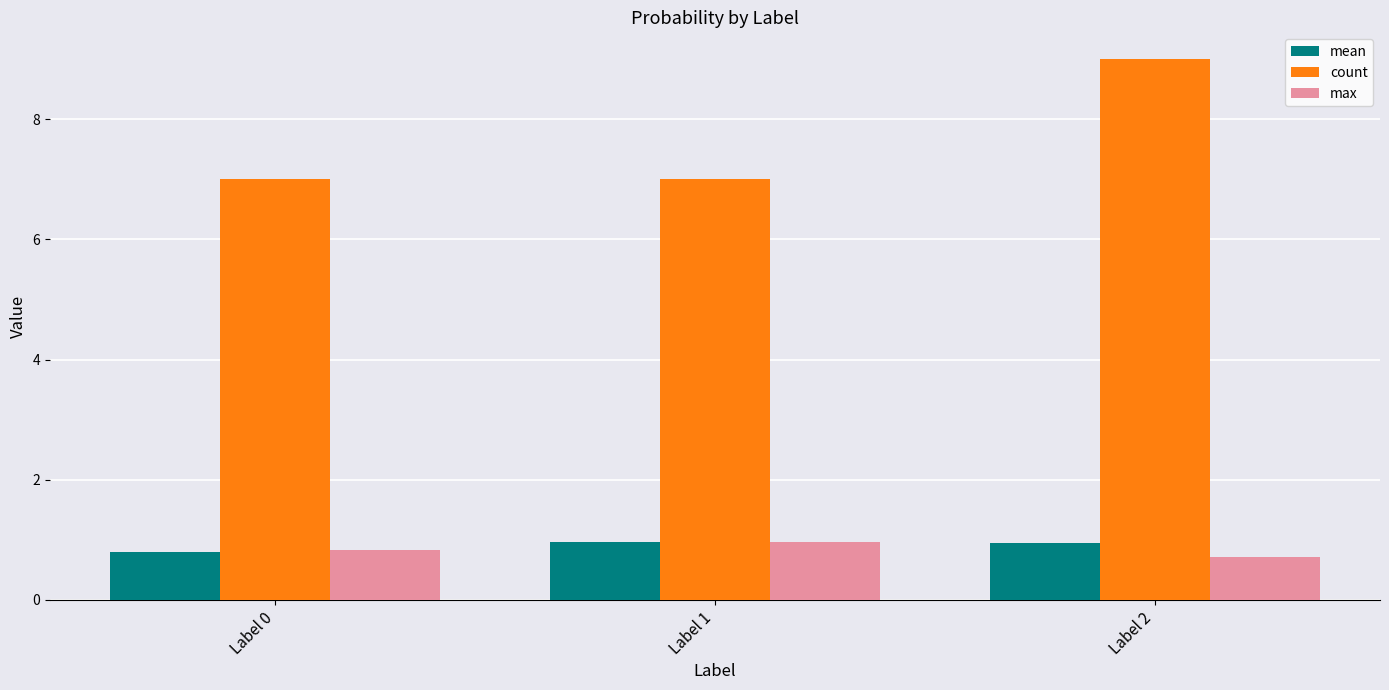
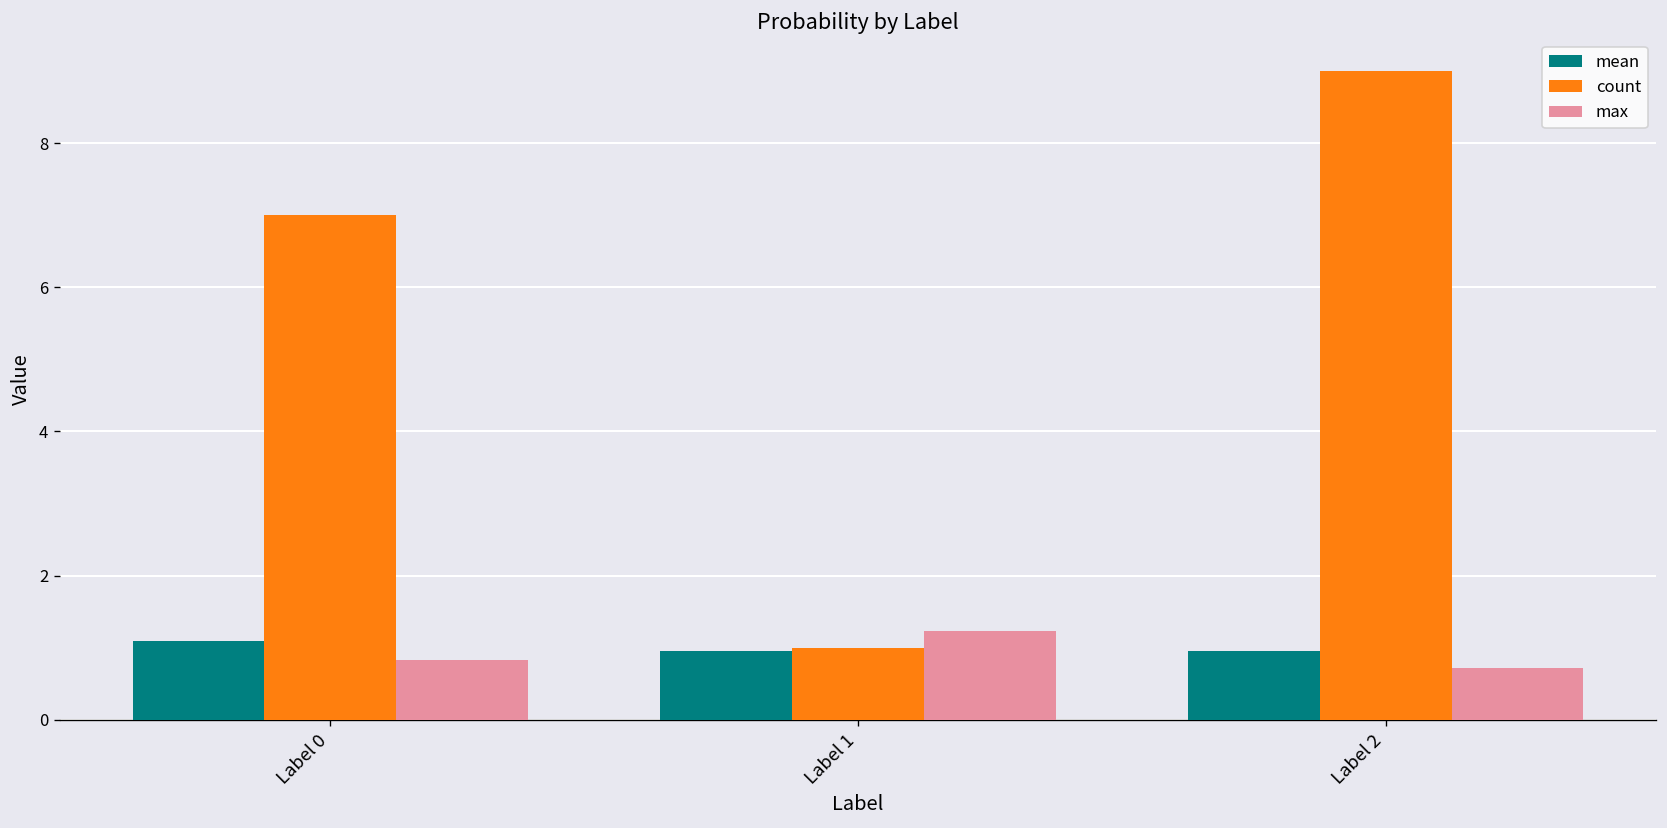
  {
    "mean": {
-     "Label 0": 0.8,
+     "Label 0": 1.1,
      "Label 1": 1.0,
      "Label 2": 1.0
    },
    "count": {
      "Label 0": 7,
-     "Label 1": 7,
+     "Label 1": 1,
      "Label 2": 9
    },
    "max": {
      "Label 0": 0.8,
-     "Label 1": 1.0,
+     "Label 1": 1.2,
      "Label 2": 0.7
    }
  }
